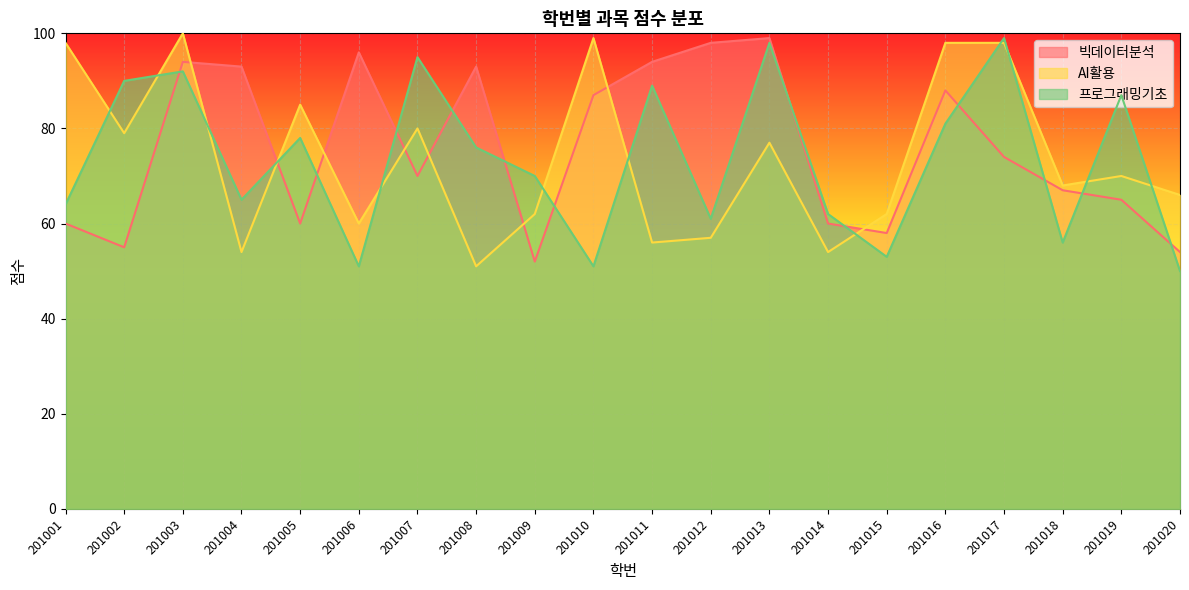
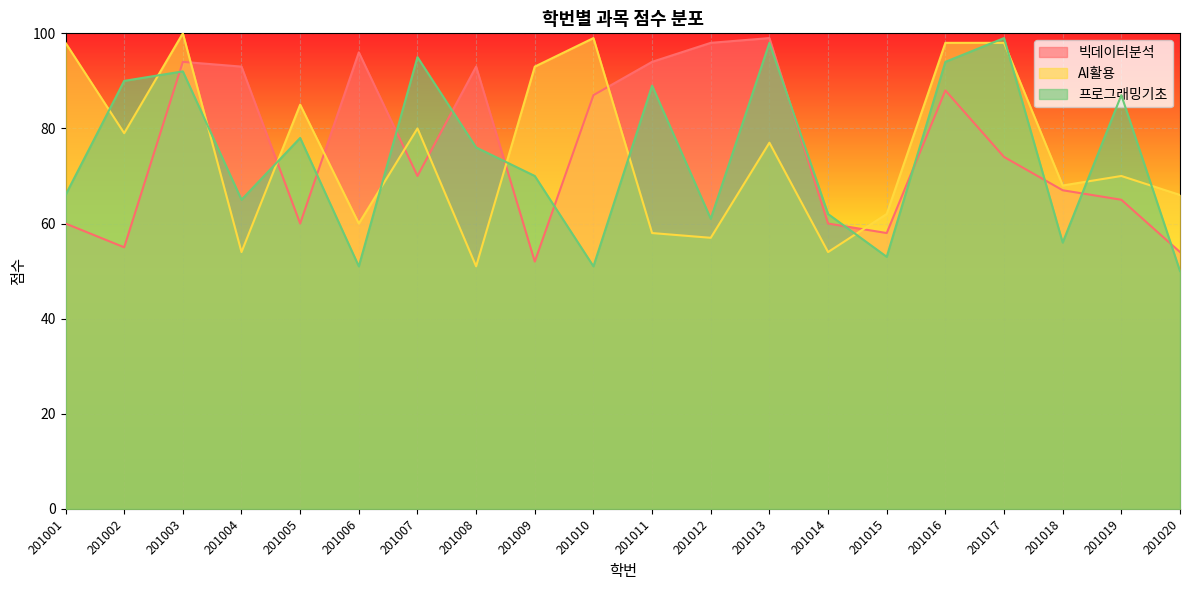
  {
    "빅데이터분석": {
      "201001": 60,
      "201002": 55,
      "201003": 94,
      "201004": 93,
      "201005": 60,
      "201006": 96,
      "201007": 70,
      "201008": 93,
      "201009": 52,
      "201010": 87,
      "201011": 94,
      "201012": 98,
      "201013": 99,
      "201014": 60,
      "201015": 58,
      "201016": 88,
      "201017": 74,
      "201018": 67,
      "201019": 65,
      "201020": 54
    },
    "AI활용": {
      "201001": 98,
      "201002": 79,
      "201003": 100,
      "201004": 54,
      "201005": 85,
      "201006": 60,
      "201007": 80,
      "201008": 51,
-     "201009": 62,
+     "201009": 93,
      "201010": 99,
-     "201011": 56,
+     "201011": 58,
      "201012": 57,
      "201013": 77,
      "201014": 54,
      "201015": 62,
      "201016": 98,
      "201017": 98,
      "201018": 68,
      "201019": 70,
      "201020": 66
    },
    "프로그래밍기초": {
-     "201001": 64,
+     "201001": 66,
      "201002": 90,
      "201003": 92,
      "201004": 65,
      "201005": 78,
      "201006": 51,
      "201007": 95,
      "201008": 76,
      "201009": 70,
      "201010": 51,
      "201011": 89,
      "201012": 61,
      "201013": 98,
      "201014": 62,
      "201015": 53,
-     "201016": 81,
+     "201016": 94,
      "201017": 99,
      "201018": 56,
      "201020": 50
    }
  }
